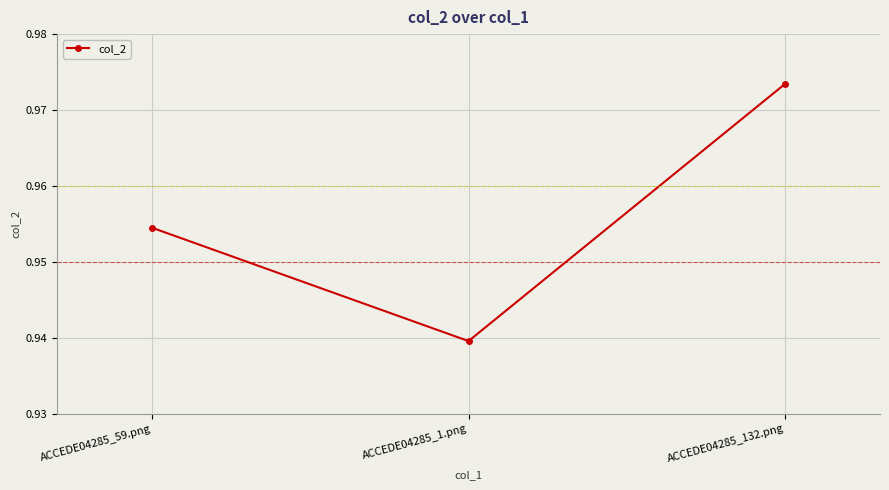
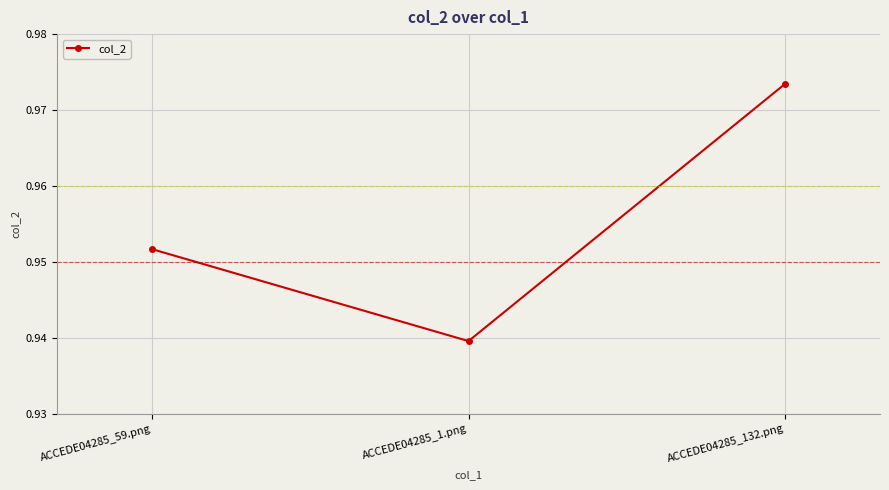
  {
-   "ACCEDE04285_59.png": 0.955,
+   "ACCEDE04285_59.png": 0.952,
    "ACCEDE04285_1.png": 0.940,
    "ACCEDE04285_132.png": 0.973
  }
